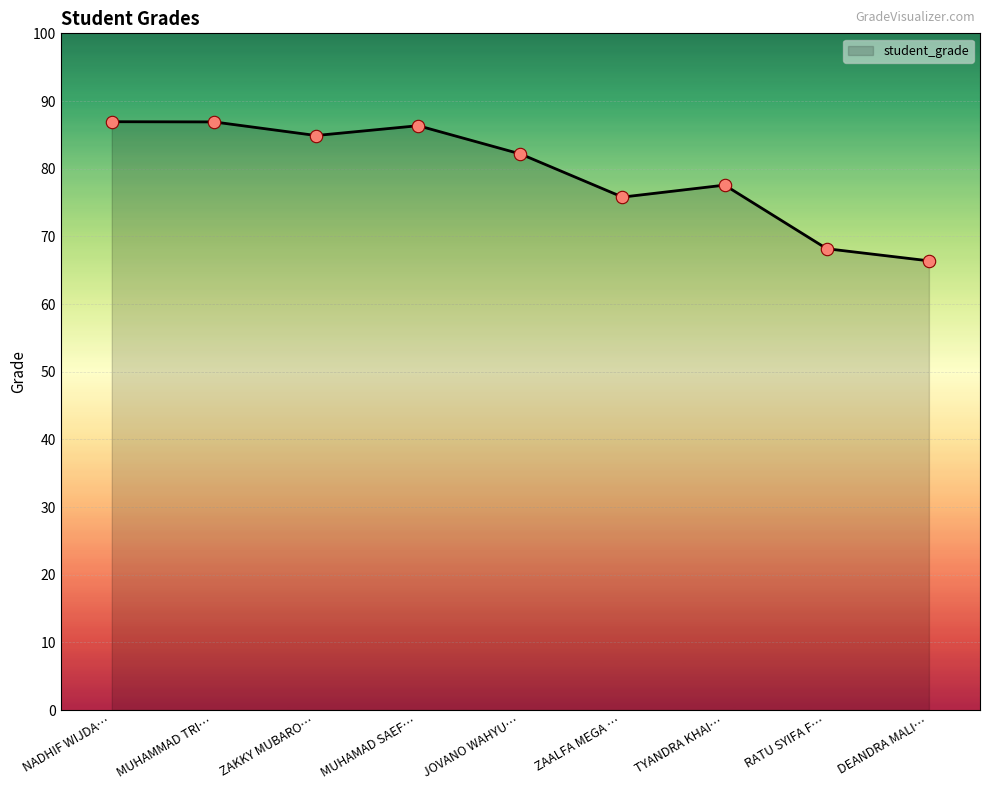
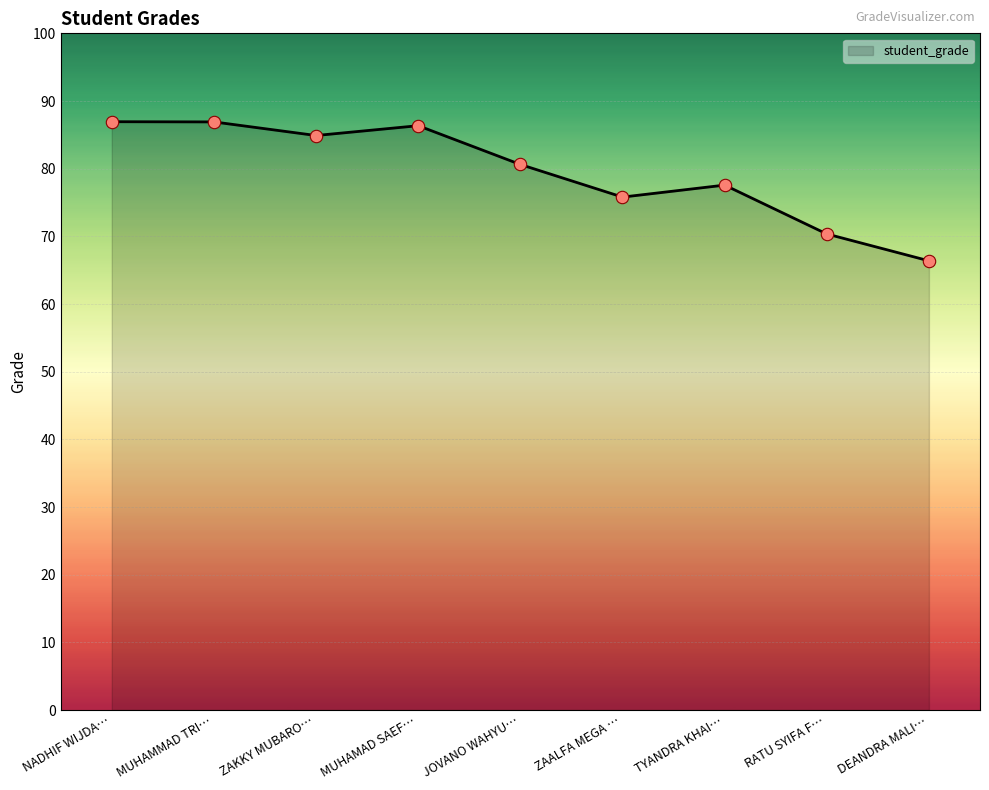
  {
    "NADHIF WIJDA…": 87,
    "MUHAMMAD TRI…": 87,
    "ZAKKY MUBARO…": 85,
    "MUHAMAD SAEF…": 86,
-   "JOVANO WAHYU…": 82,
+   "JOVANO WAHYU…": 81,
    "ZAALFA MEGA …": 76,
    "TYANDRA KHAI…": 78,
-   "RATU SYIFA F…": 68,
+   "RATU SYIFA F…": 70,
    "DEANDRA MALI…": 66
  }
